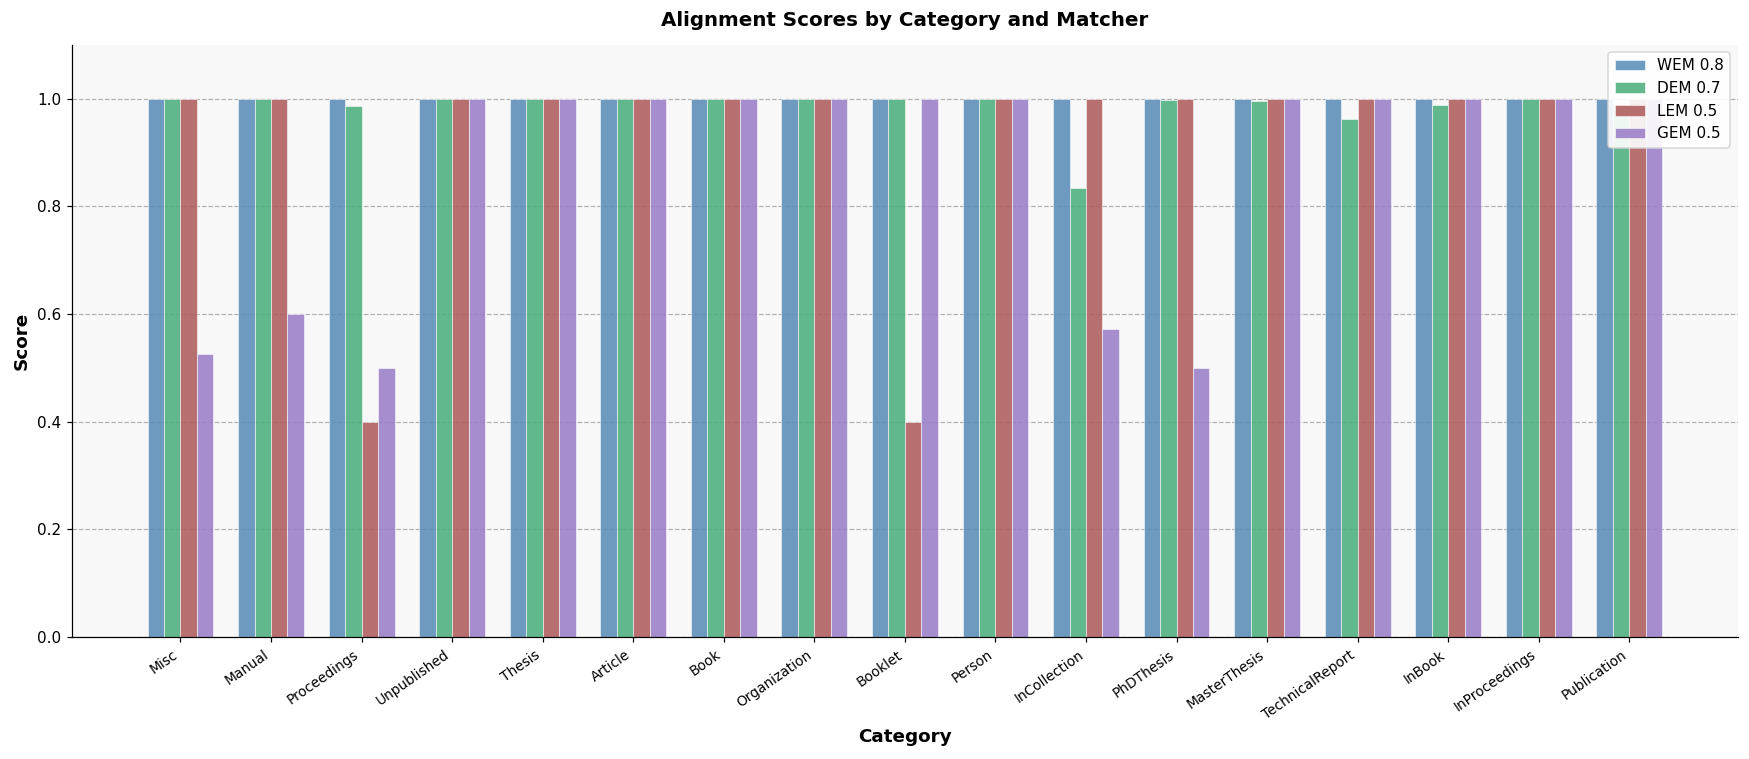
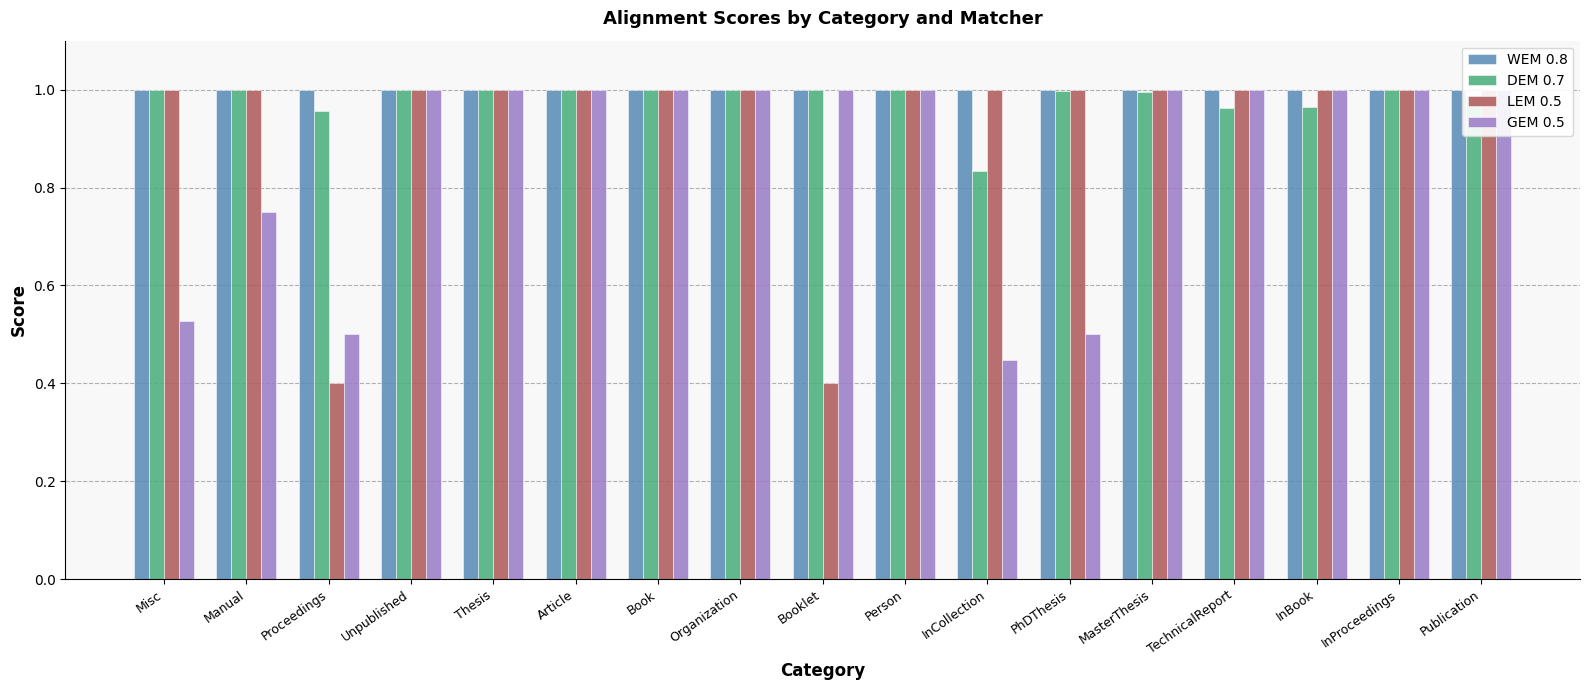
  {
    "WEM 0.8": {
      "Misc": 1.00,
      "Manual": 1.00,
      "Proceedings": 1.00,
      "Unpublished": 1.00,
      "Thesis": 1.00,
      "Article": 1.00,
      "Book": 1.00,
      "Organization": 1.00,
      "Booklet": 1.00,
      "Person": 1.00,
      "InCollection": 1.00,
      "PhDThesis": 1.00,
      "MasterThesis": 1.00,
      "TechnicalReport": 1.00,
      "InBook": 1.00,
      "InProceedings": 1.00,
      "Publication": 1.00
    },
    "DEM 0.7": {
      "Misc": 1.00,
      "Manual": 1.00,
-     "Proceedings": 0.99,
+     "Proceedings": 0.96,
      "Unpublished": 1.00,
      "Thesis": 1.00,
      "Article": 1.00,
      "Book": 1.00,
      "Organization": 1.00,
      "Booklet": 1.00,
      "Person": 1.00,
      "InCollection": 0.83,
      "PhDThesis": 1.00,
      "MasterThesis": 1.00,
      "TechnicalReport": 0.96,
-     "InBook": 0.99,
+     "InBook": 0.96,
      "InProceedings": 1.00
    },
    "LEM 0.5": {
      "Misc": 1.00,
      "Manual": 1.00,
      "Proceedings": 0.40,
      "Unpublished": 1.00,
      "Thesis": 1.00,
      "Article": 1.00,
      "Book": 1.00,
      "Organization": 1.00,
      "Booklet": 0.40,
      "Person": 1.00,
      "InCollection": 1.00,
      "PhDThesis": 1.00,
      "MasterThesis": 1.00,
      "TechnicalReport": 1.00,
      "InBook": 1.00,
      "InProceedings": 1.00
    },
    "GEM 0.5": {
      "Misc": 0.53,
-     "Manual": 0.60,
+     "Manual": 0.75,
      "Proceedings": 0.50,
      "Unpublished": 1.00,
      "Thesis": 1.00,
      "Article": 1.00,
      "Book": 1.00,
      "Organization": 1.00,
      "Booklet": 1.00,
      "Person": 1.00,
-     "InCollection": 0.57,
+     "InCollection": 0.45,
      "PhDThesis": 0.50,
      "MasterThesis": 1.00,
      "TechnicalReport": 1.00,
      "InBook": 1.00,
      "InProceedings": 1.00
    }
  }
